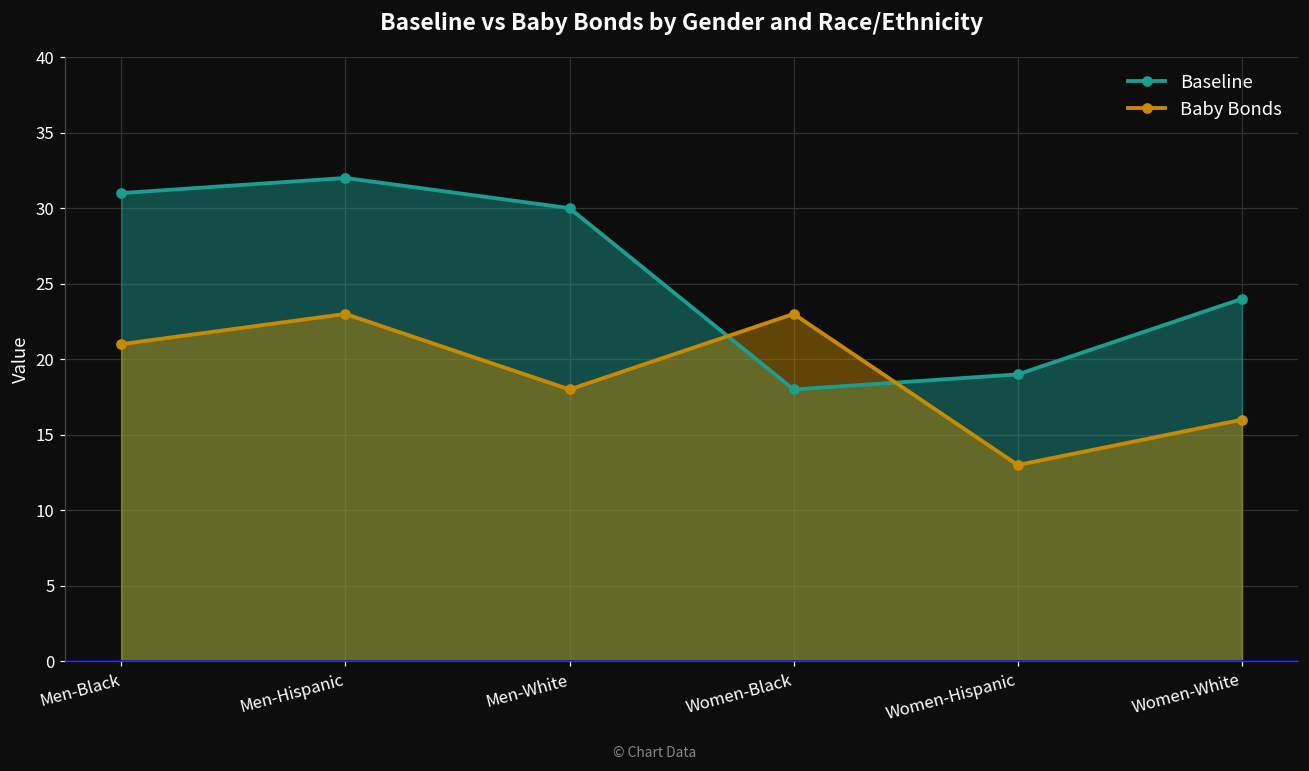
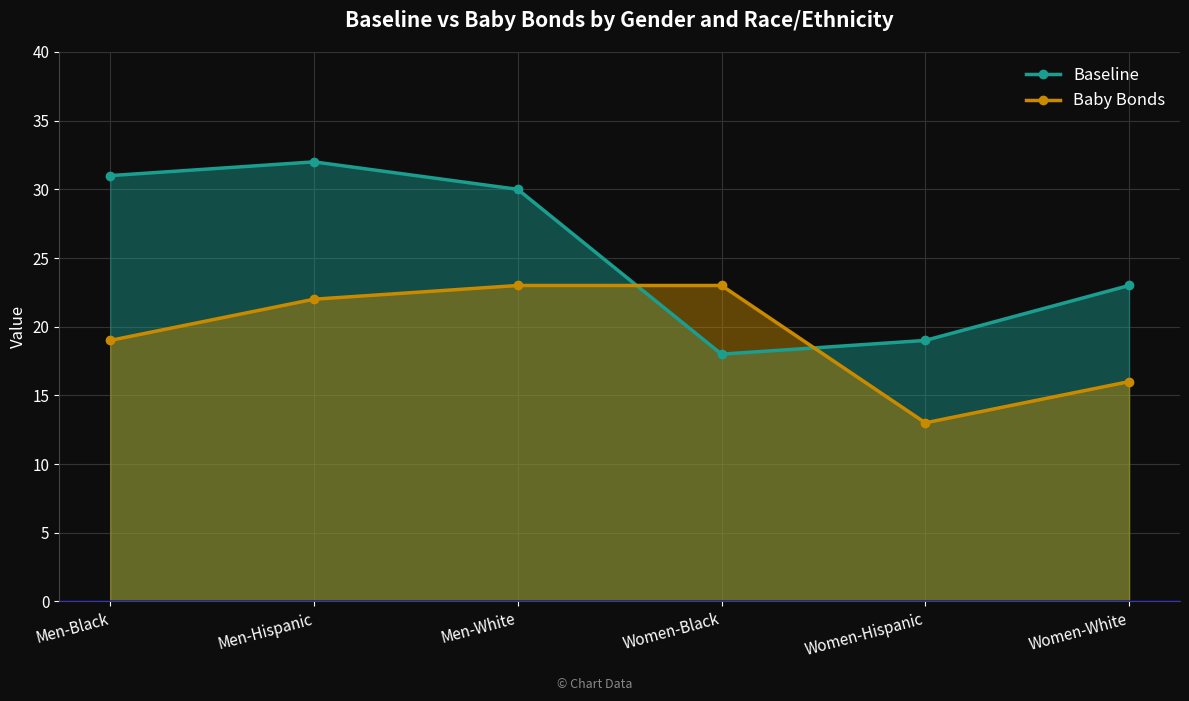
  {
    "Baseline": {
      "Men-Black": 31,
      "Men-Hispanic": 32,
      "Men-White": 30,
      "Women-Black": 18,
      "Women-Hispanic": 19,
-     "Women-White": 24
+     "Women-White": 23
    },
    "Baby Bonds": {
-     "Men-Black": 21,
-     "Men-Hispanic": 23,
-     "Men-White": 18,
+     "Men-Black": 19,
+     "Men-Hispanic": 22,
+     "Men-White": 23,
      "Women-Black": 23,
      "Women-Hispanic": 13,
      "Women-White": 16
    }
  }
